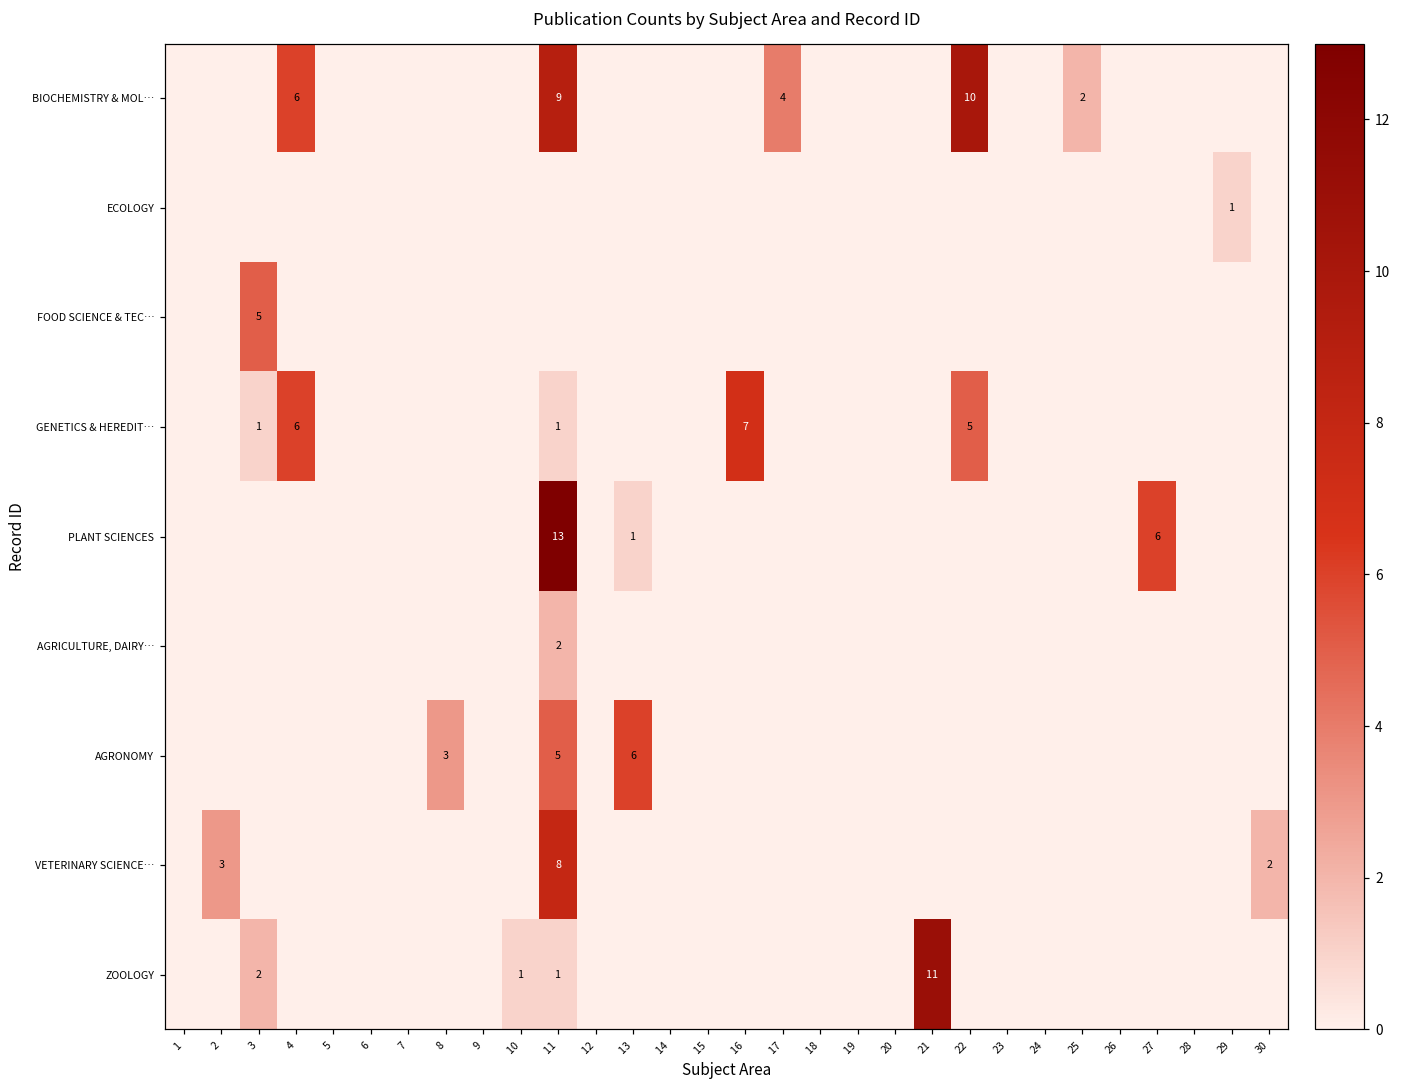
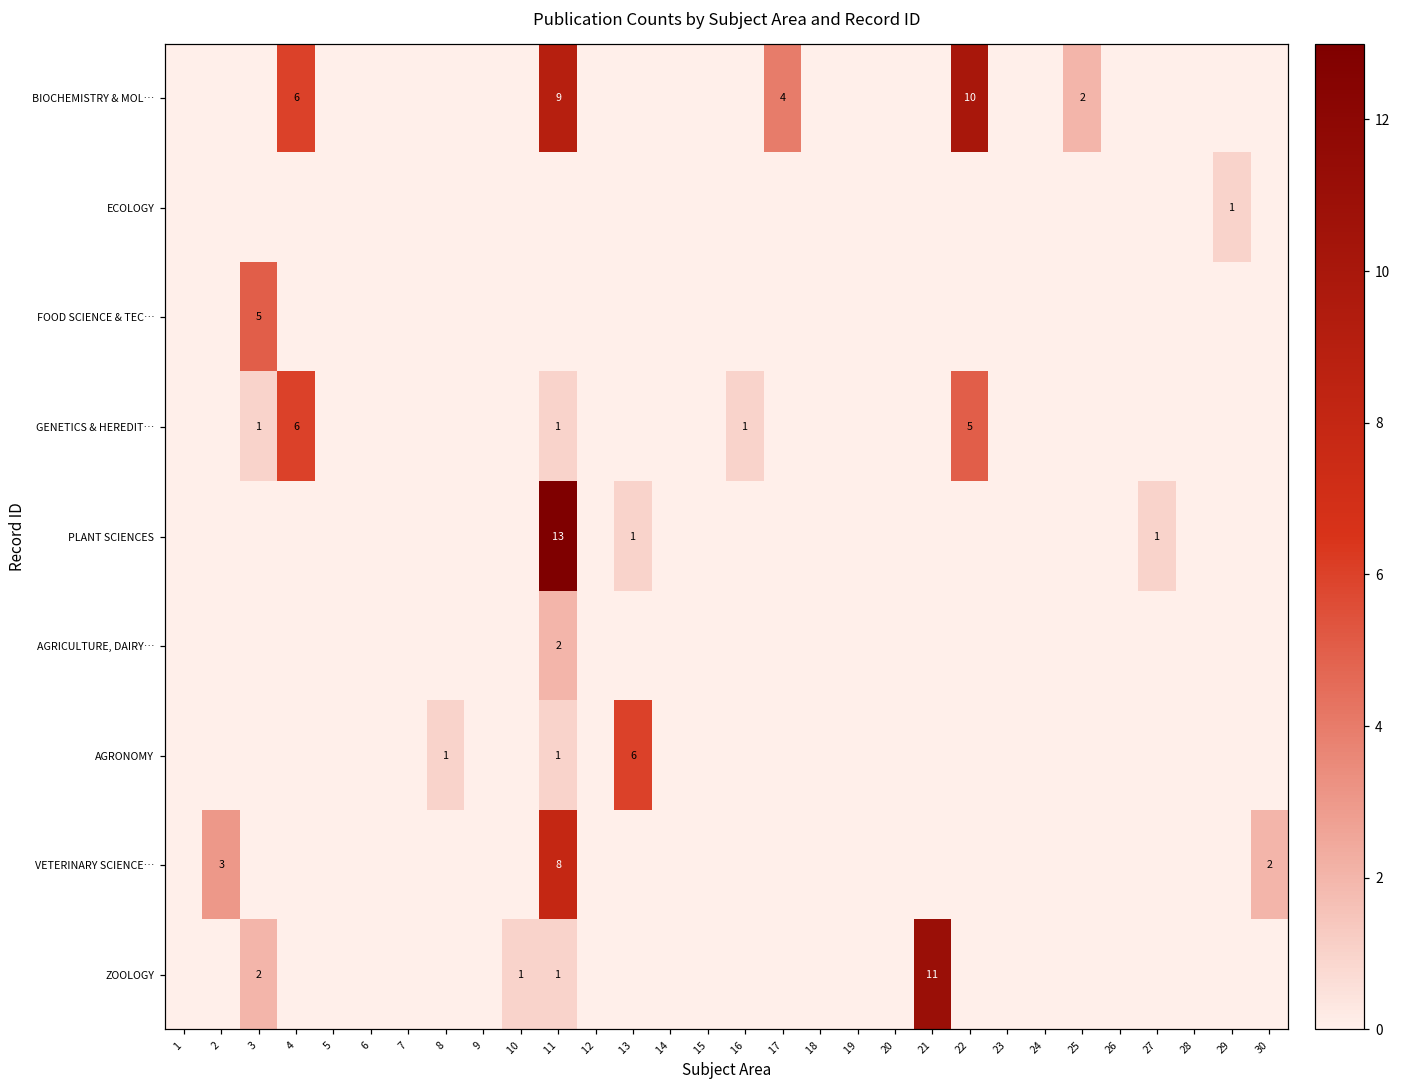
  {
    "BIOCHEMISTRY & MOL…": {
      "4": 6,
      "11": 9,
      "17": 4,
      "22": 10,
      "25": 2
    },
    "ECOLOGY": {
      "29": 1
    },
    "FOOD SCIENCE & TEC…": {
      "3": 5
    },
    "GENETICS & HEREDIT…": {
      "3": 1,
      "4": 6,
      "11": 1,
-     "16": 7,
+     "16": 1,
      "22": 5
    },
    "PLANT SCIENCES": {
      "11": 13,
      "13": 1,
-     "27": 6
+     "27": 1
    },
    "AGRICULTURE, DAIRY…": {
      "11": 2
    },
    "AGRONOMY": {
-     "8": 3,
-     "11": 5,
+     "8": 1,
+     "11": 1,
      "13": 6
    },
    "VETERINARY SCIENCE…": {
      "2": 3,
      "11": 8,
      "30": 2
    },
    "ZOOLOGY": {
      "3": 2,
      "10": 1,
      "11": 1,
      "21": 11
    }
  }
